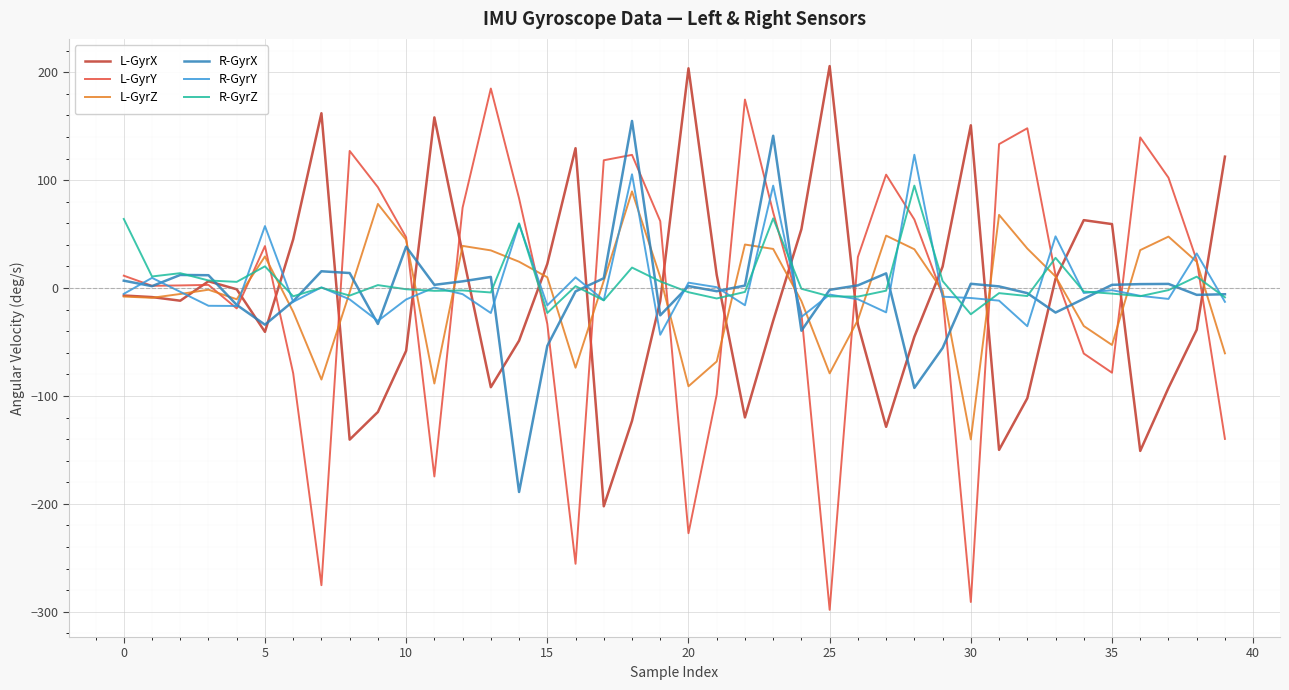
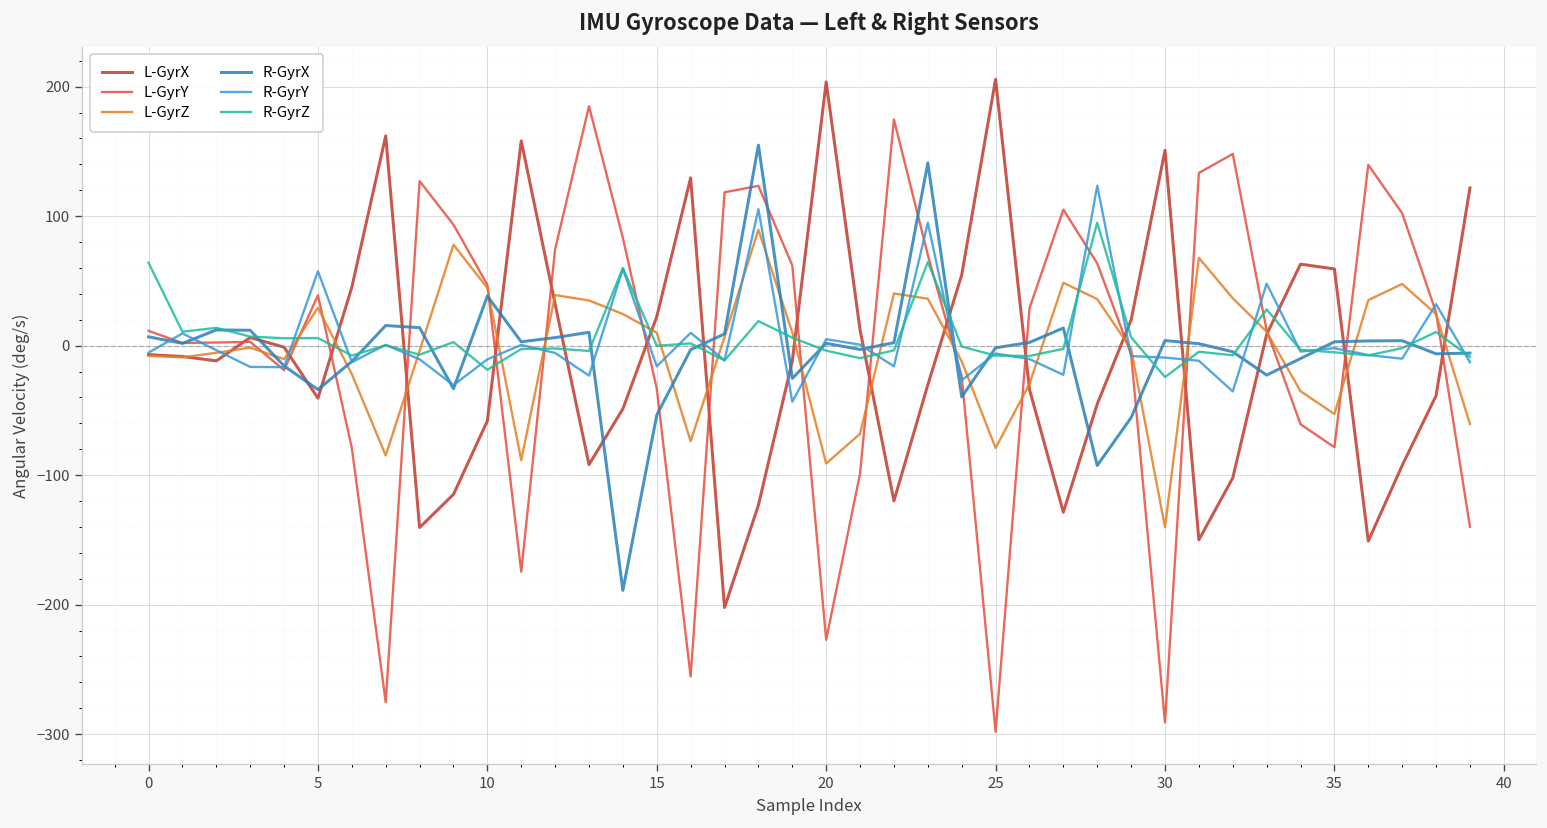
  {
    "R-GyrZ": {
      "0": 64,
-     "5": 20,
-     "10": -1,
-     "15": -23,
+     "5": 6,
+     "10": -19,
+     "15": 0,
      "20": -4,
      "30": -24,
      "35": -5
    }
  }
